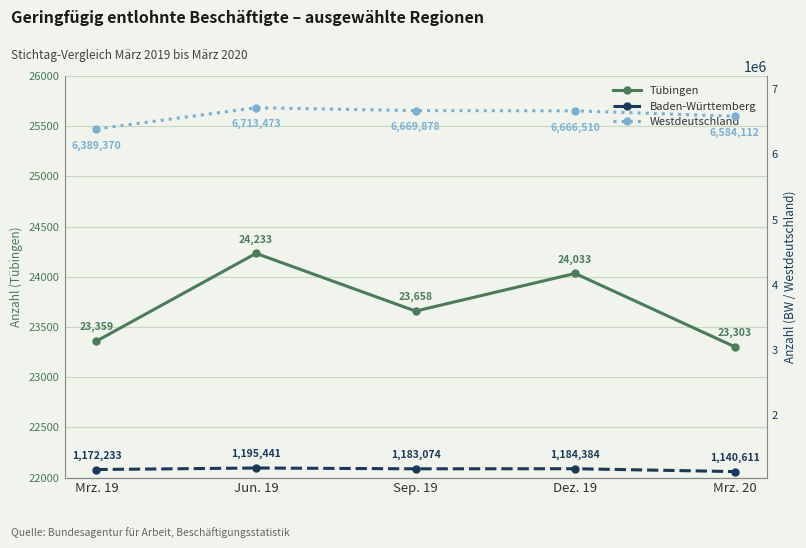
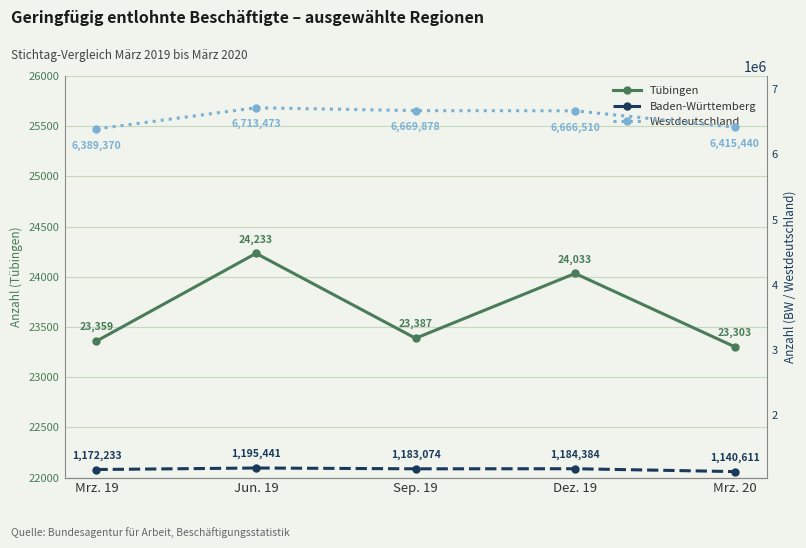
  {
    "Tübingen": {
      "Mrz. 19": "23,359",
      "Jun. 19": "24,233",
-     "Sep. 19": "23,658",
+     "Sep. 19": "23,387",
      "Dez. 19": "24,033",
      "Mrz. 20": "23,303"
    },
    "Baden-Württemberg": {
      "Mrz. 19": "1,172,233",
      "Jun. 19": "1,195,441",
      "Sep. 19": "1,183,074",
      "Dez. 19": "1,184,384",
      "Mrz. 20": "1,140,611"
    },
    "Westdeutschland": {
      "Mrz. 19": "6,389,370",
      "Jun. 19": "6,713,473",
      "Sep. 19": "6,669,878",
      "Dez. 19": "6,666,510",
-     "Mrz. 20": "6,584,112"
+     "Mrz. 20": "6,415,440"
    }
  }
